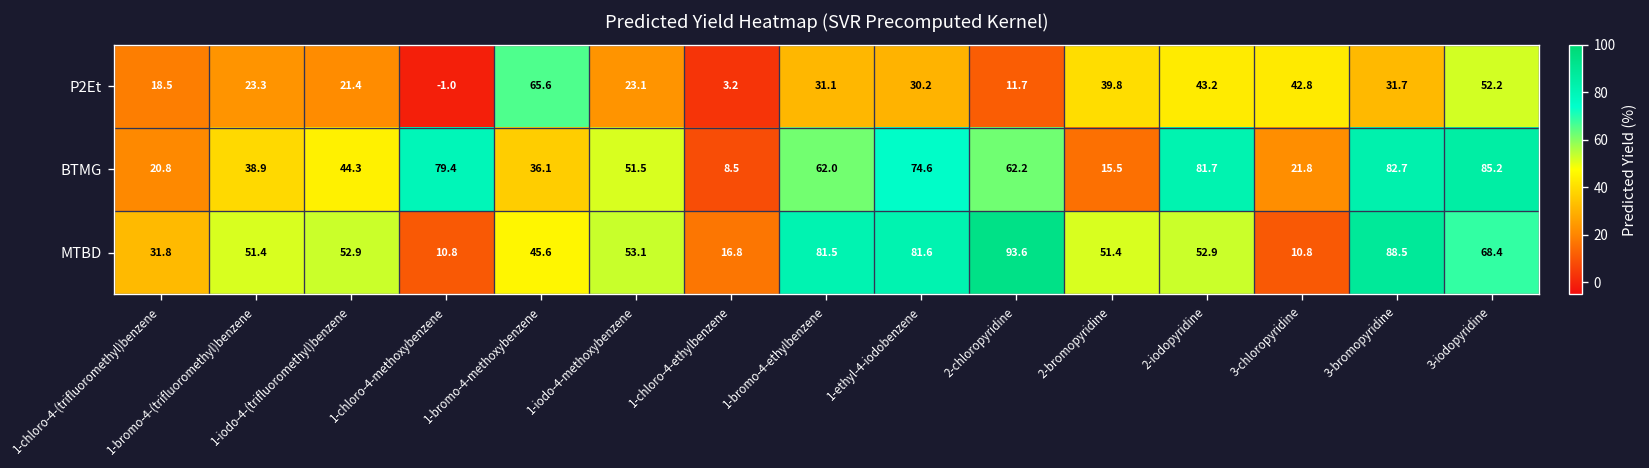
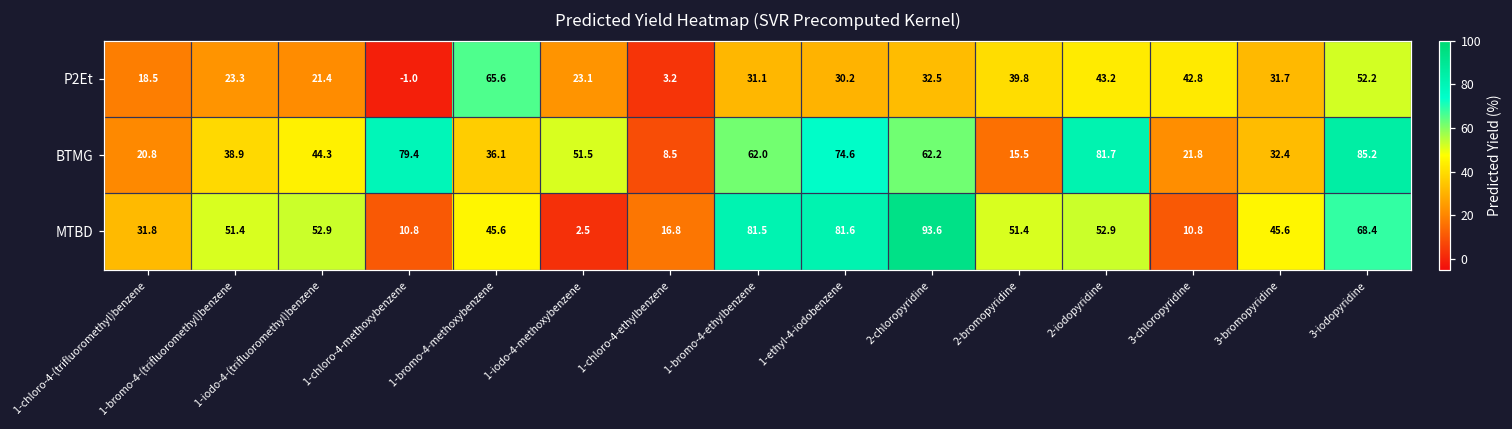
  {
    "P2Et": {
      "1-chloro-4-(trifluoromethyl)benzene": 18.5,
      "1-bromo-4-(trifluoromethyl)benzene": 23.3,
      "1-iodo-4-(trifluoromethyl)benzene": 21.4,
      "1-chloro-4-methoxybenzene": -1.0,
      "1-bromo-4-methoxybenzene": 65.6,
      "1-iodo-4-methoxybenzene": 23.1,
      "1-chloro-4-ethylbenzene": 3.2,
      "1-bromo-4-ethylbenzene": 31.1,
      "1-ethyl-4-iodobenzene": 30.2,
-     "2-chloropyridine": 11.7,
+     "2-chloropyridine": 32.5,
      "2-bromopyridine": 39.8,
      "2-iodopyridine": 43.2,
      "3-chloropyridine": 42.8,
      "3-bromopyridine": 31.7,
      "3-iodopyridine": 52.2
    },
    "BTMG": {
      "1-chloro-4-(trifluoromethyl)benzene": 20.8,
      "1-bromo-4-(trifluoromethyl)benzene": 38.9,
      "1-iodo-4-(trifluoromethyl)benzene": 44.3,
      "1-chloro-4-methoxybenzene": 79.4,
      "1-bromo-4-methoxybenzene": 36.1,
      "1-iodo-4-methoxybenzene": 51.5,
      "1-chloro-4-ethylbenzene": 8.5,
      "1-bromo-4-ethylbenzene": 62.0,
      "1-ethyl-4-iodobenzene": 74.6,
      "2-chloropyridine": 62.2,
      "2-bromopyridine": 15.5,
      "2-iodopyridine": 81.7,
      "3-chloropyridine": 21.8,
-     "3-bromopyridine": 82.7,
+     "3-bromopyridine": 32.4,
      "3-iodopyridine": 85.2
    },
    "MTBD": {
      "1-chloro-4-(trifluoromethyl)benzene": 31.8,
      "1-bromo-4-(trifluoromethyl)benzene": 51.4,
      "1-iodo-4-(trifluoromethyl)benzene": 52.9,
      "1-chloro-4-methoxybenzene": 10.8,
      "1-bromo-4-methoxybenzene": 45.6,
-     "1-iodo-4-methoxybenzene": 53.1,
+     "1-iodo-4-methoxybenzene": 2.5,
      "1-chloro-4-ethylbenzene": 16.8,
      "1-bromo-4-ethylbenzene": 81.5,
      "1-ethyl-4-iodobenzene": 81.6,
      "2-chloropyridine": 93.6,
      "2-bromopyridine": 51.4,
      "2-iodopyridine": 52.9,
      "3-chloropyridine": 10.8,
-     "3-bromopyridine": 88.5,
+     "3-bromopyridine": 45.6,
      "3-iodopyridine": 68.4
    }
  }
